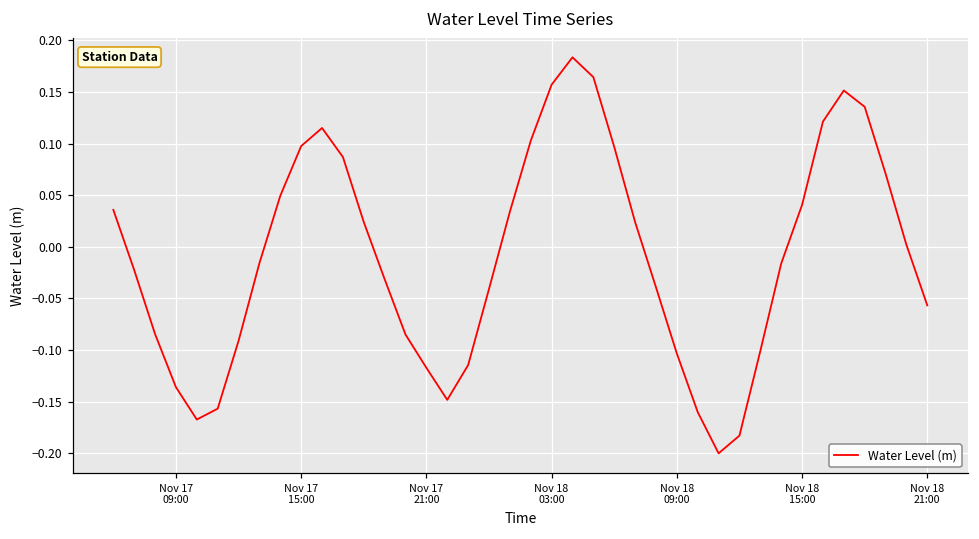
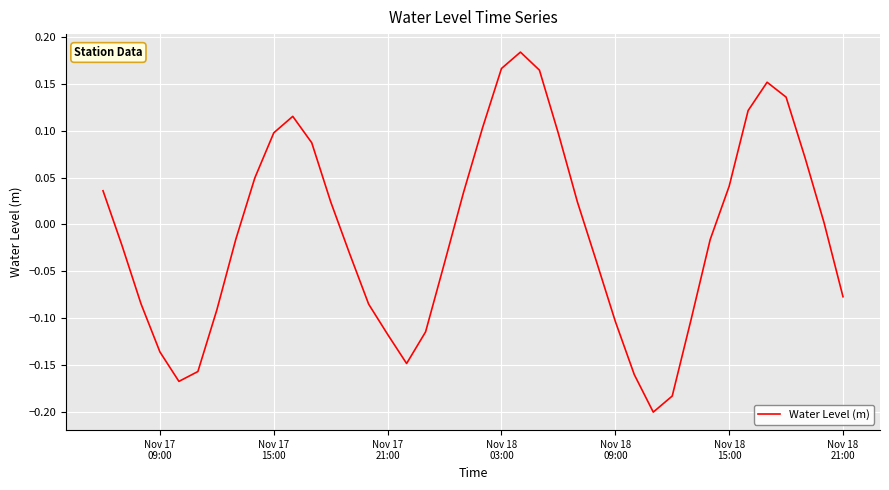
  {
    "Nov 17 09:00": -0.14,
    "Nov 17 15:00": 0.10,
    "Nov 17 21:00": -0.12,
-   "Nov 18 03:00": 0.16,
+   "Nov 18 03:00": 0.17,
    "Nov 18 09:00": -0.10,
    "Nov 18 15:00": 0.04,
-   "Nov 18 21:00": -0.06
+   "Nov 18 21:00": -0.08
  }
